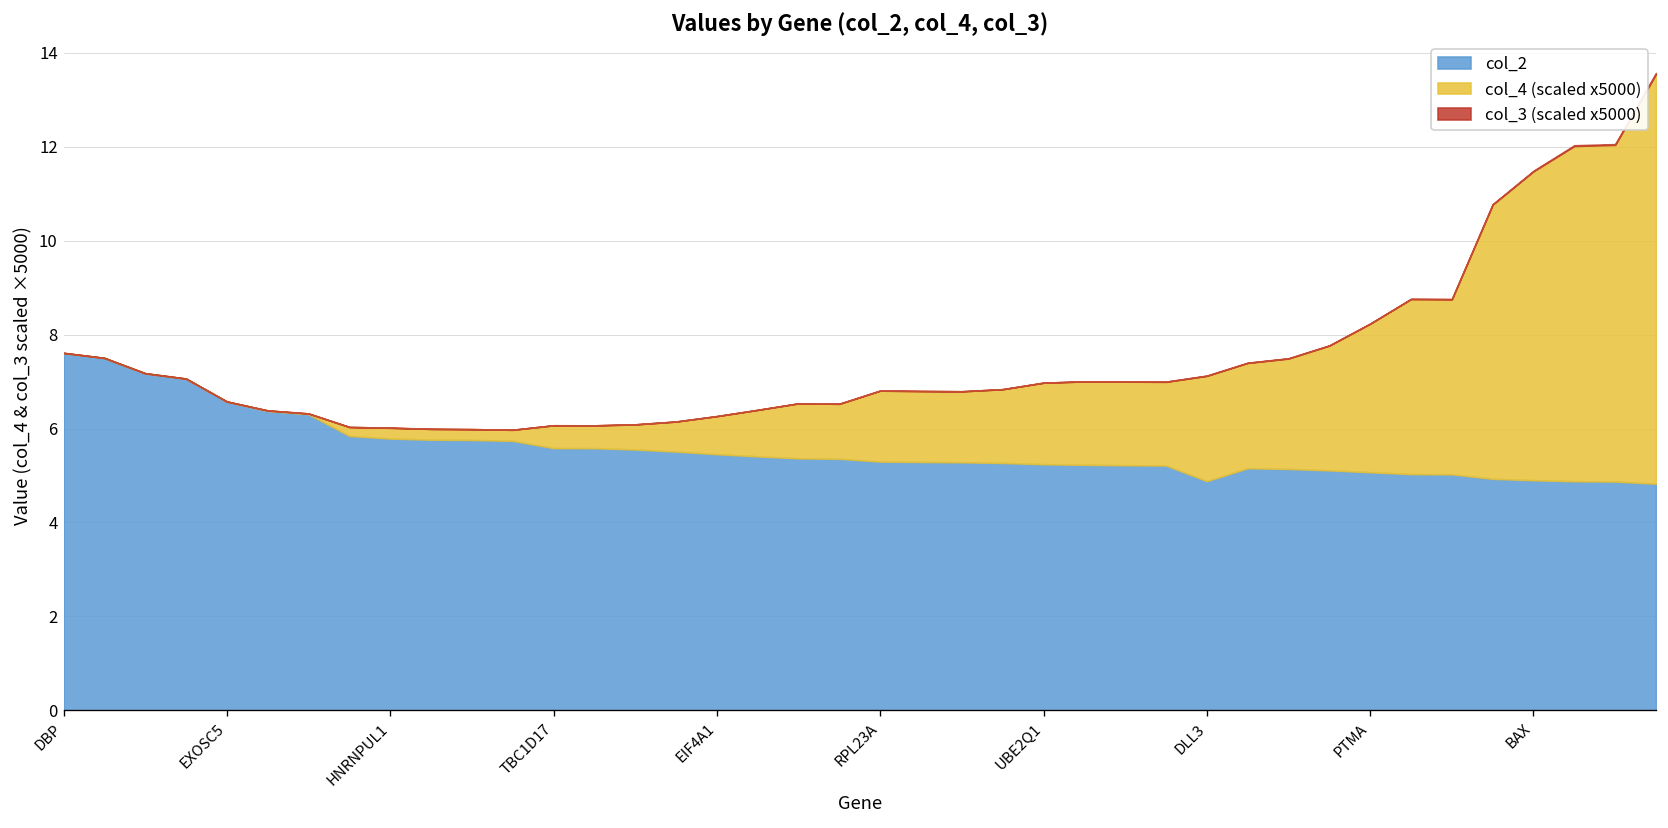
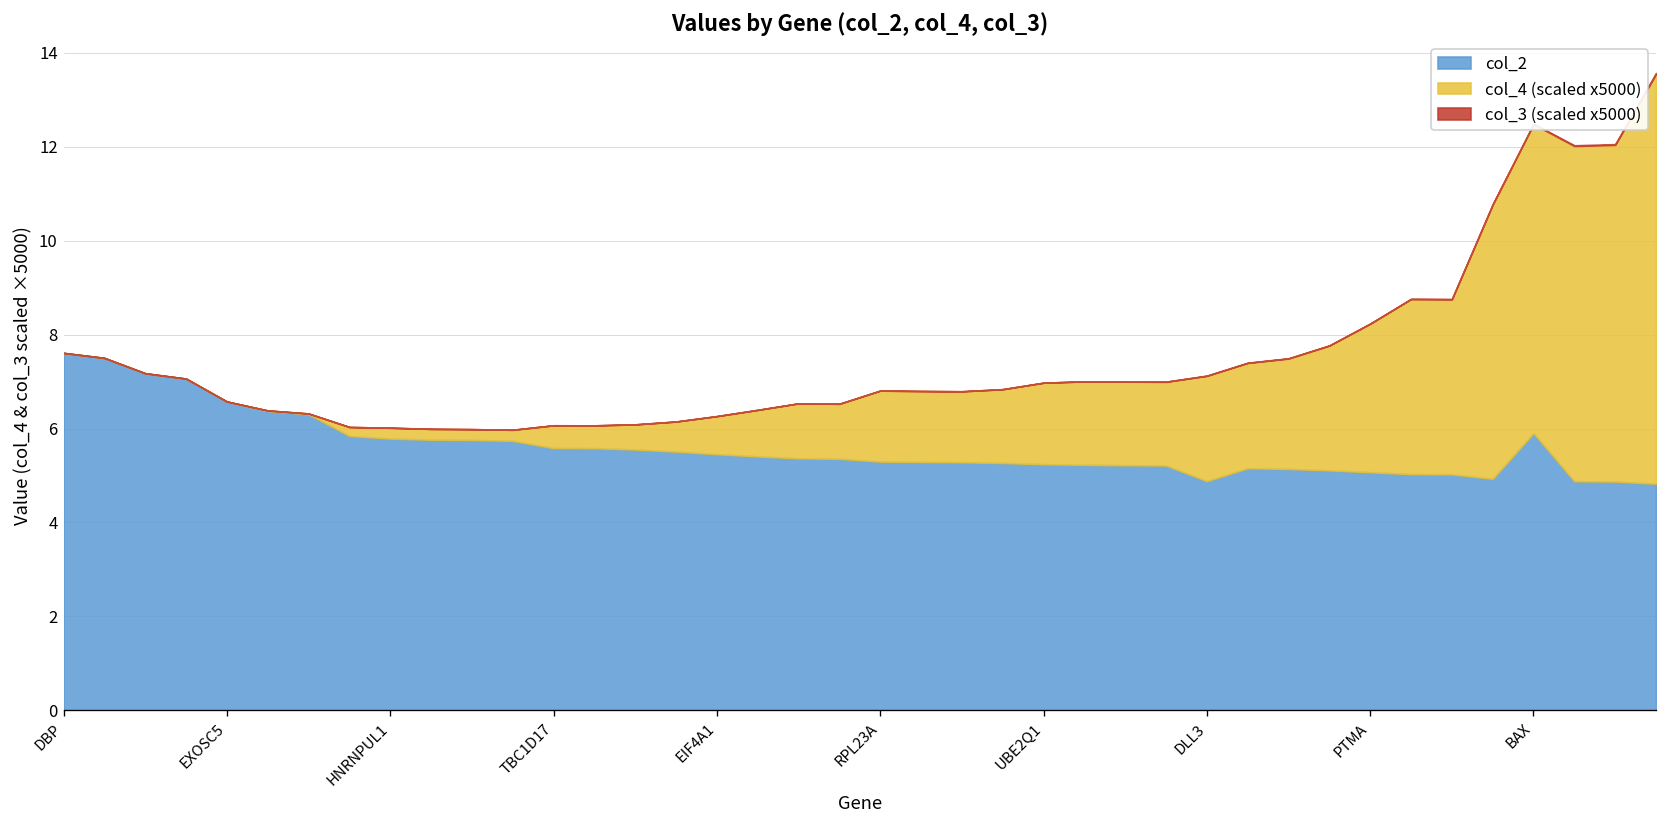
  {
    "col_2": {
      "HNRNPUL1": 5.8,
      "TBC1D17": 5.6,
      "EIF4A1": 5.5,
      "RPL23A": 5.3,
      "UBE2Q1": 5.2,
      "DLL3": 4.9,
      "PTMA": 5.1,
-     "BAX": 4.9
+     "BAX": 5.9
    }
  }
